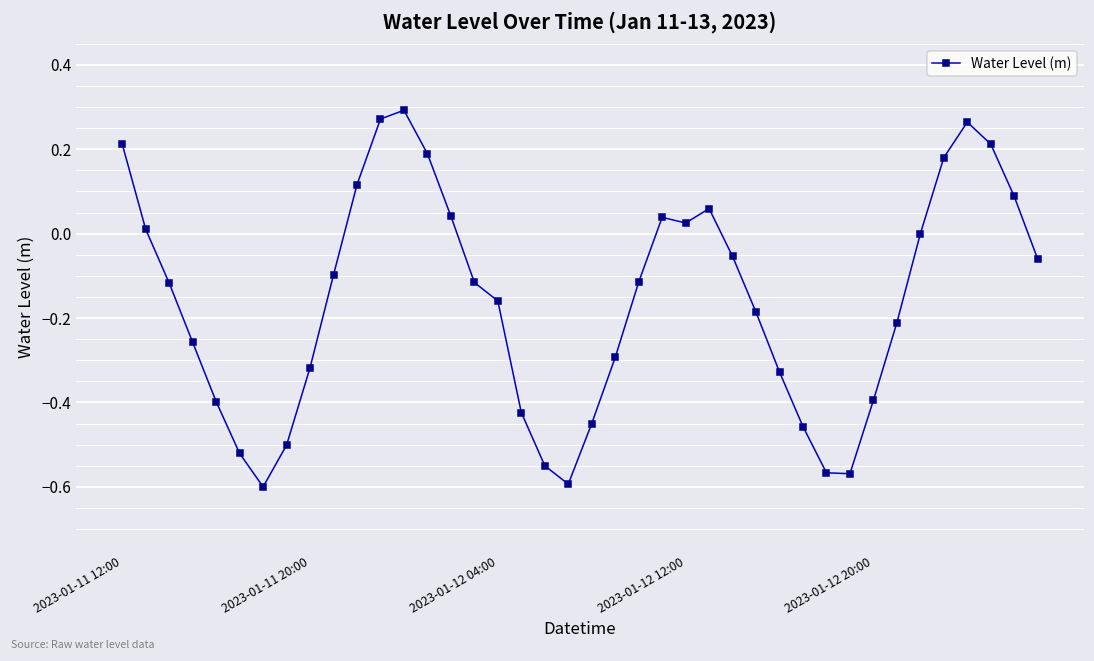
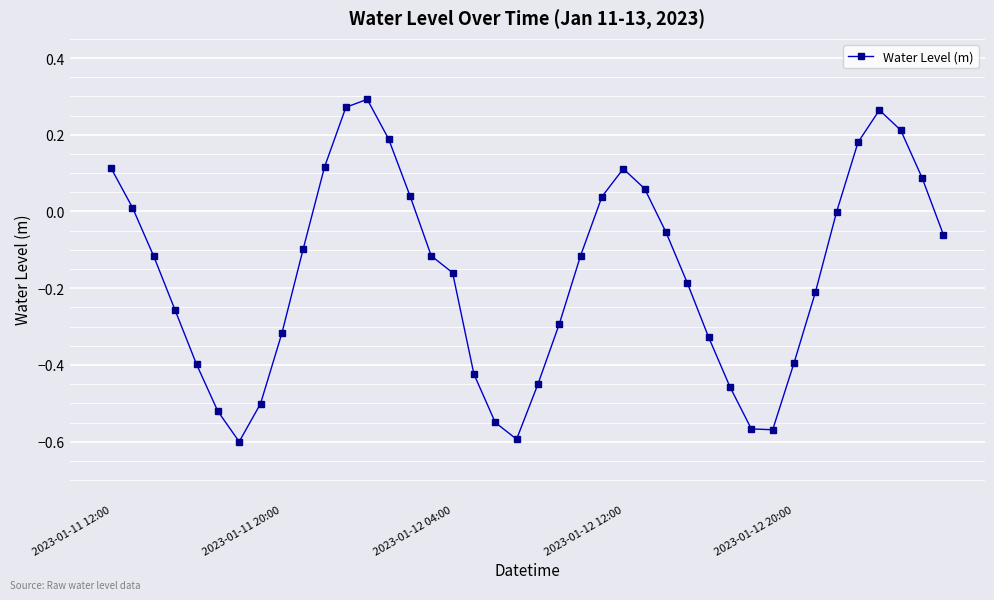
  {
-   "2023-01-11 12:00": 0.21,
+   "2023-01-11 12:00": 0.11,
    "2023-01-11 20:00": -0.32,
    "2023-01-12 04:00": -0.16,
-   "2023-01-12 12:00": 0.03,
+   "2023-01-12 12:00": 0.11,
    "2023-01-12 20:00": -0.39
  }
